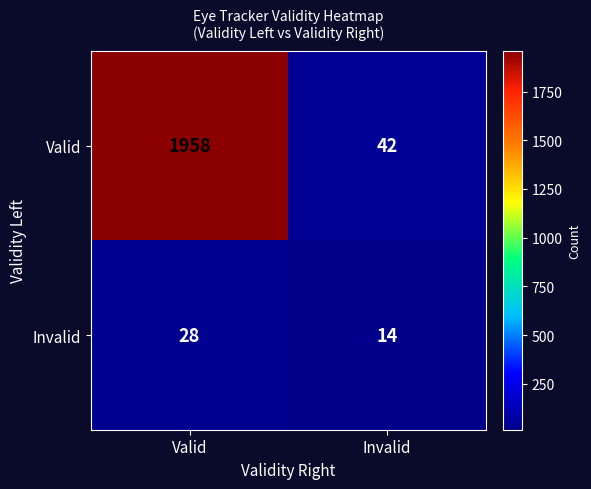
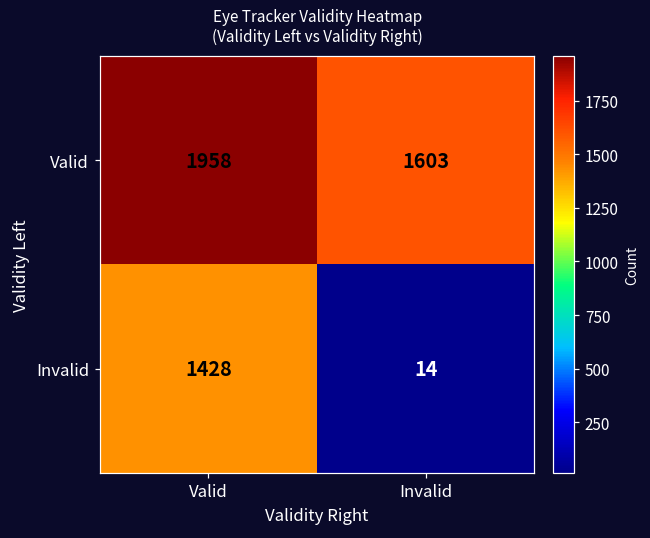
  {
    "Valid": {
      "Valid": 1958,
-     "Invalid": 42
+     "Invalid": 1603
    },
    "Invalid": {
-     "Valid": 28,
+     "Valid": 1428,
      "Invalid": 14
    }
  }
